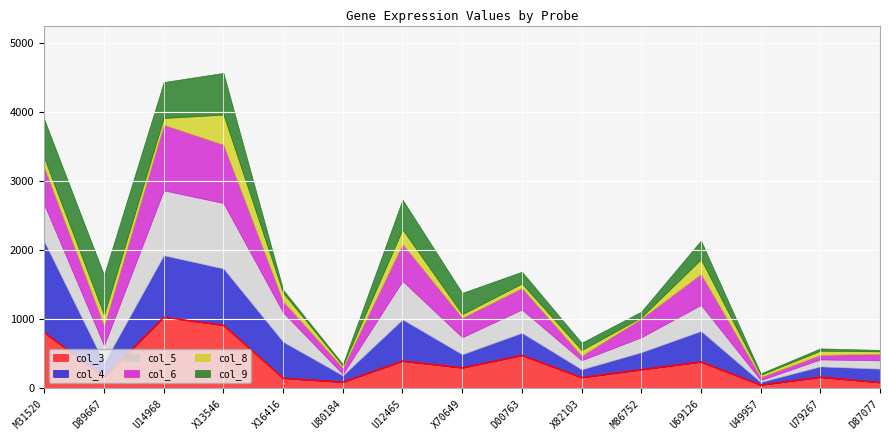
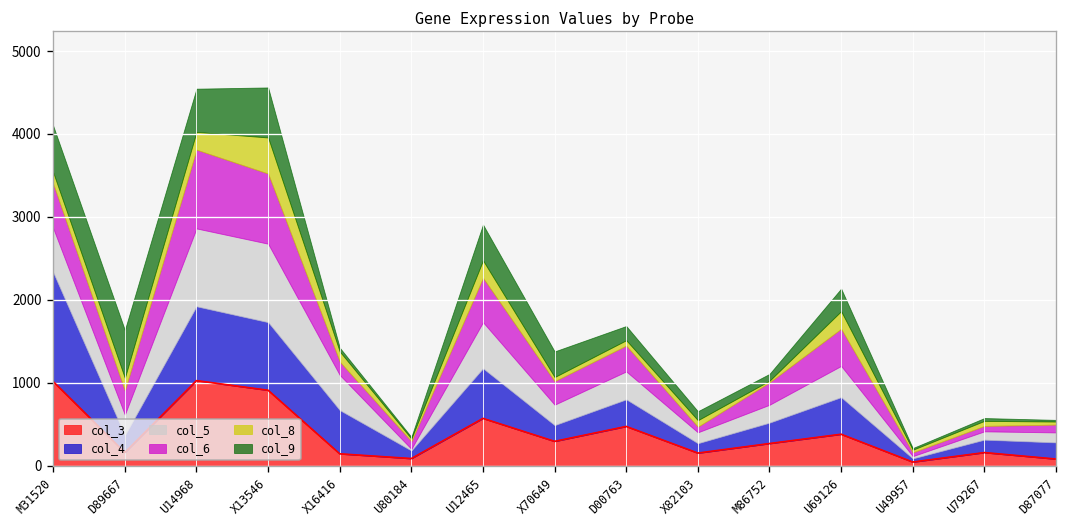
  {
    "col_3": {
-     "M31520": 800,
+     "M31520": 1000,
      "U14968": 1000,
      "X13546": 900,
      "X16416": 100,
      "U80184": 100,
-     "U12465": 400,
+     "U12465": 600,
      "X70649": 300,
      "D00763": 500,
      "X82103": 200,
      "M86752": 300,
      "U69126": 400,
      "U49957": 0,
      "U79267": 200,
      "D87077": 100
    },
    "col_4": {
      "M31520": 1300,
      "U14968": 900,
      "X13546": 800,
      "X16416": 500,
      "U12465": 600,
      "X70649": 200,
      "D00763": 300,
      "X82103": 100,
      "M86752": 300,
      "U69126": 400,
      "U79267": 200,
      "D87077": 200
    },
    "col_5": {
      "M31520": 500,
      "D89667": 300,
      "U14968": 900,
      "X13546": 900,
      "X16416": 400,
      "U12465": 600,
      "X70649": 200,
      "D00763": 300,
      "X82103": 100,
      "M86752": 200,
      "U69126": 400,
      "U79267": 100,
      "D87077": 100
    },
    "col_6": {
      "M31520": 500,
      "D89667": 300,
      "U14968": 900,
      "X13546": 800,
      "X16416": 200,
      "U12465": 500,
      "X70649": 300,
      "D00763": 300,
      "X82103": 100,
      "U69126": 400,
      "U79267": 100
    },
    "col_8": {
      "M31520": 100,
      "D89667": 200,
-     "U14968": 100,
+     "U14968": 200,
      "X13546": 400,
      "X16416": 100,
      "U12465": 200,
      "X70649": 100,
      "D00763": 100,
      "X82103": 100,
      "U69126": 200
    },
    "col_9": {
      "M31520": 600,
      "D89667": 600,
      "U14968": 500,
      "X13546": 600,
      "X16416": 0,
      "U12465": 400,
      "X70649": 300,
      "D00763": 200,
      "X82103": 100,
      "M86752": 100,
      "U69126": 300
    }
  }
